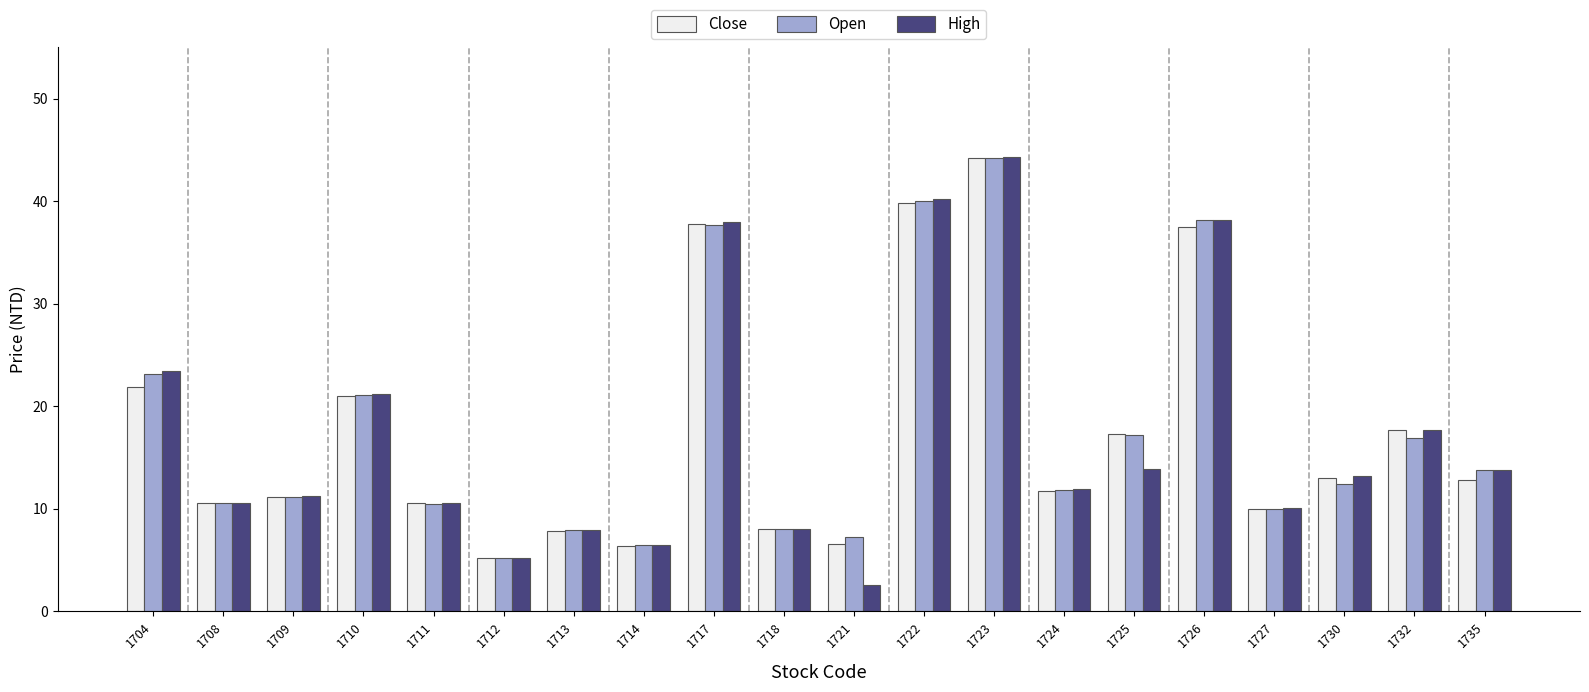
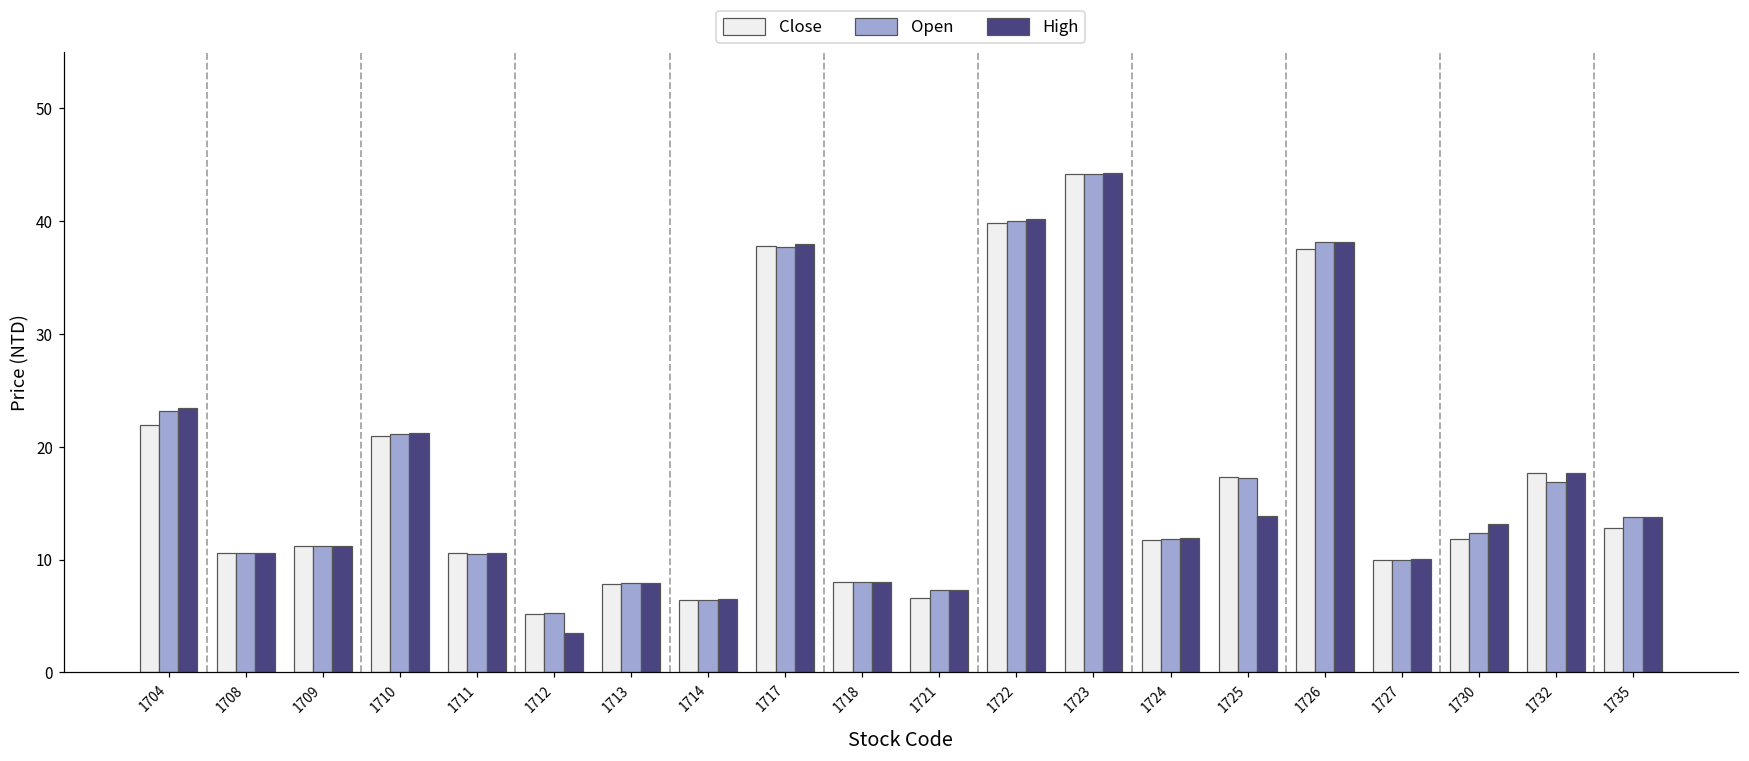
  {
    "Close": {
      "1704": 21.9,
      "1708": 10.6,
      "1709": 11.2,
      "1710": 21.0,
      "1711": 10.6,
      "1712": 5.2,
      "1713": 7.9,
      "1714": 6.4,
      "1717": 37.8,
      "1718": 8.0,
      "1721": 6.6,
      "1722": 39.8,
      "1723": 44.2,
      "1724": 11.8,
      "1725": 17.3,
      "1726": 37.5,
      "1727": 10.0,
-     "1730": 13.1,
+     "1730": 11.8,
      "1732": 17.7,
      "1735": 12.8
    },
    "Open": {
      "1704": 23.2,
      "1708": 10.6,
      "1709": 11.2,
      "1710": 21.2,
      "1711": 10.5,
      "1712": 5.2,
      "1713": 7.9,
      "1714": 6.5,
      "1717": 37.7,
      "1718": 8.0,
      "1721": 7.3,
      "1722": 40.0,
      "1723": 44.2,
      "1724": 11.8,
      "1725": 17.2,
      "1726": 38.2,
      "1727": 10.0,
      "1730": 12.4,
      "1732": 16.9,
      "1735": 13.8
    },
    "High": {
      "1704": 23.5,
      "1708": 10.6,
      "1709": 11.3,
      "1710": 21.3,
      "1711": 10.6,
-     "1712": 5.3,
+     "1712": 3.5,
      "1713": 8.0,
      "1714": 6.5,
      "1717": 38.0,
      "1718": 8.1,
-     "1721": 2.6,
+     "1721": 7.4,
      "1722": 40.2,
      "1723": 44.3,
      "1724": 11.9,
      "1725": 13.9,
      "1726": 38.2,
      "1727": 10.1,
      "1730": 13.2,
      "1732": 17.7,
      "1735": 13.8
    }
  }
